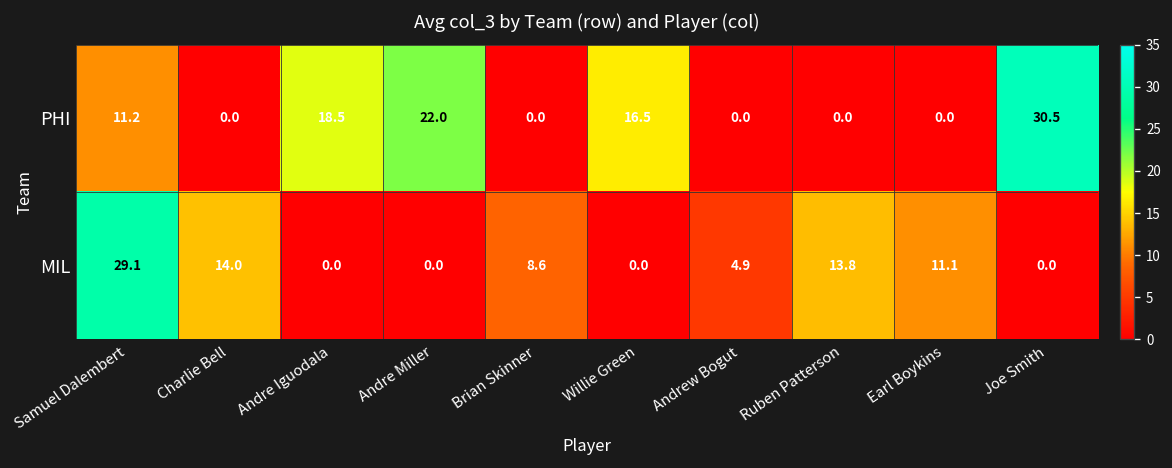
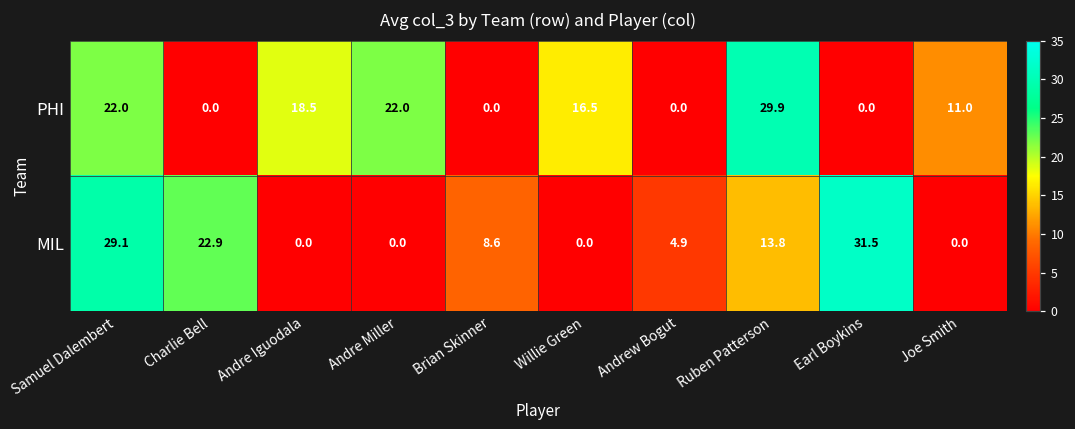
  {
    "PHI": {
-     "Samuel Dalembert": 11.2,
+     "Samuel Dalembert": 22.0,
      "Charlie Bell": 0.0,
      "Andre Iguodala": 18.5,
      "Andre Miller": 22.0,
      "Brian Skinner": 0.0,
      "Willie Green": 16.5,
      "Andrew Bogut": 0.0,
-     "Ruben Patterson": 0.0,
+     "Ruben Patterson": 29.9,
      "Earl Boykins": 0.0,
-     "Joe Smith": 30.5
+     "Joe Smith": 11.0
    },
    "MIL": {
      "Samuel Dalembert": 29.1,
-     "Charlie Bell": 14.0,
+     "Charlie Bell": 22.9,
      "Andre Iguodala": 0.0,
      "Andre Miller": 0.0,
      "Brian Skinner": 8.6,
      "Willie Green": 0.0,
      "Andrew Bogut": 4.9,
      "Ruben Patterson": 13.8,
-     "Earl Boykins": 11.1,
+     "Earl Boykins": 31.5,
      "Joe Smith": 0.0
    }
  }
